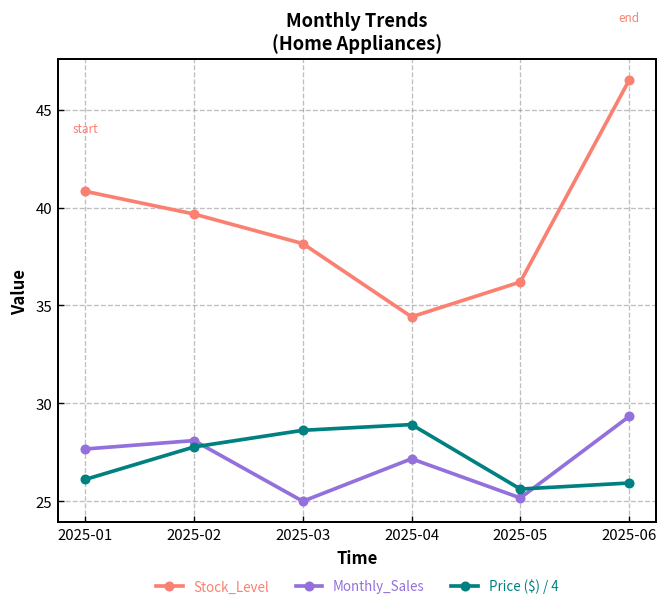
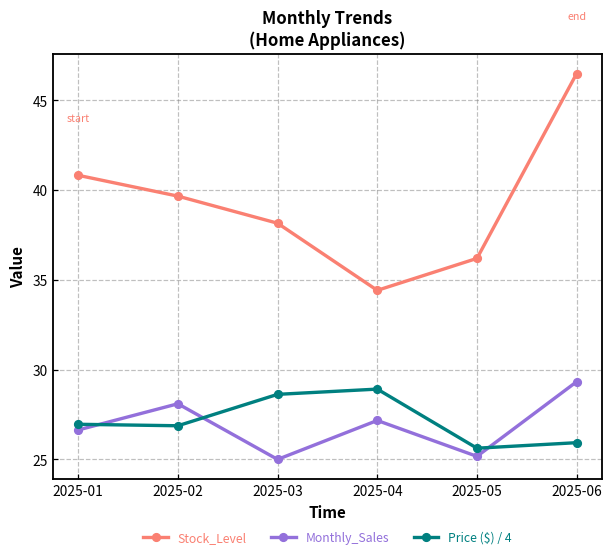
  {
    "Stock_Level": {
      "2025-01": 40.8,
      "2025-02": 39.7,
      "2025-03": 38.2,
      "2025-04": 34.4,
      "2025-05": 36.2,
      "2025-06": 46.5
    },
    "Monthly_Sales": {
-     "2025-01": 27.7,
+     "2025-01": 26.6,
      "2025-02": 28.1,
      "2025-03": 25.0,
      "2025-04": 27.2,
      "2025-05": 25.2,
      "2025-06": 29.3
    },
    "Price ($) / 4": {
-     "2025-01": 26.1,
-     "2025-02": 27.8,
+     "2025-01": 27.0,
+     "2025-02": 26.9,
      "2025-03": 28.6,
      "2025-04": 28.9,
      "2025-05": 25.6,
      "2025-06": 25.9
    }
  }
